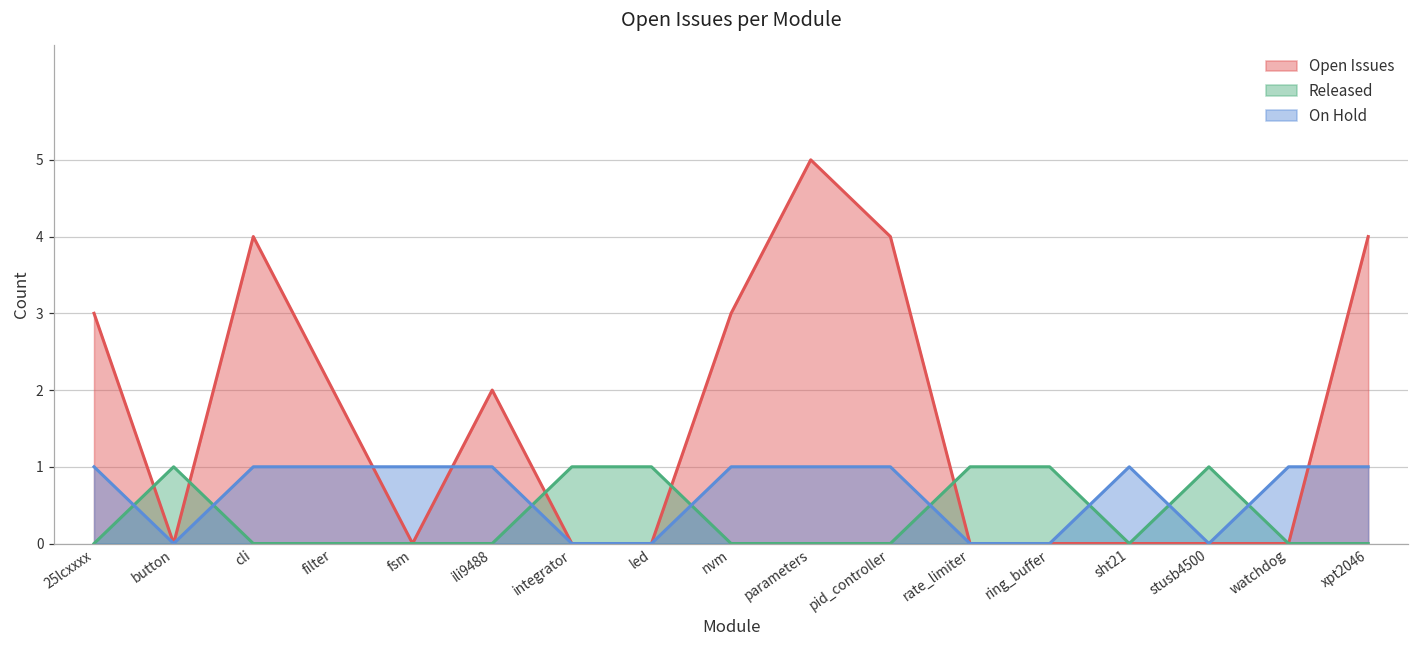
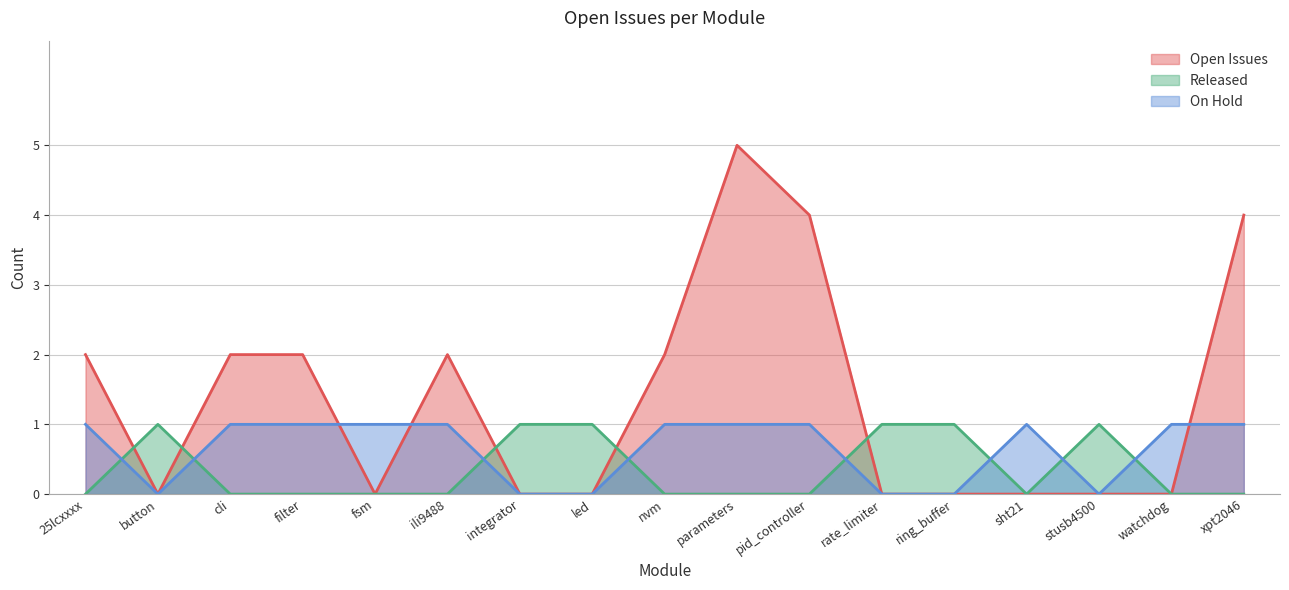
  {
    "Open Issues": {
-     "25lcxxxx": 3,
-     "cli": 4,
+     "25lcxxxx": 2,
+     "cli": 2,
      "filter": 2,
      "ili9488": 2,
-     "nvm": 3,
+     "nvm": 2,
      "parameters": 5,
      "pid_controller": 4,
      "xpt2046": 4
    },
    "Released": {
      "25lcxxxx": 0,
      "button": 1,
      "cli": 0,
      "filter": 0,
      "ili9488": 0,
      "integrator": 1,
      "led": 1,
      "nvm": 0,
      "parameters": 0,
      "pid_controller": 0,
      "rate_limiter": 1,
      "ring_buffer": 1,
      "stusb4500": 1,
      "xpt2046": 0
    },
    "On Hold": {
      "25lcxxxx": 1,
      "cli": 1,
      "filter": 1,
      "fsm": 1,
      "ili9488": 1,
      "nvm": 1,
      "parameters": 1,
      "pid_controller": 1,
      "sht21": 1,
      "watchdog": 1,
      "xpt2046": 1
    }
  }
